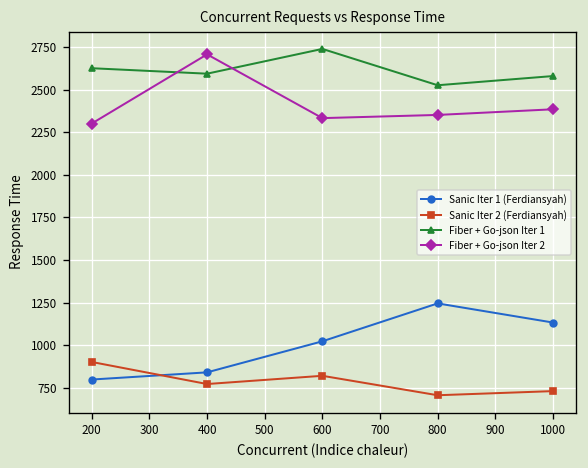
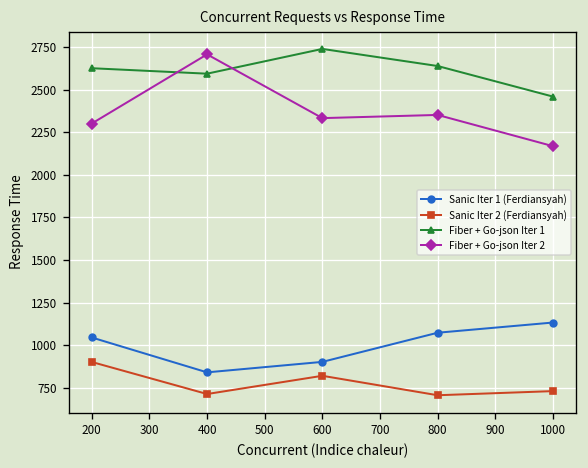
  {
    "Sanic Iter 1 (Ferdiansyah)": {
-     "200": 800,
+     "200": 1040,
      "400": 840,
-     "600": 1020,
-     "800": 1240,
+     "600": 900,
+     "800": 1070,
      "1000": 1130
    },
    "Sanic Iter 2 (Ferdiansyah)": {
      "200": 900,
-     "400": 770,
+     "400": 710,
      "600": 820,
      "800": 710,
      "1000": 730
    },
    "Fiber + Go-json Iter 1": {
      "200": 2630,
      "400": 2590,
      "600": 2740,
-     "800": 2530,
-     "1000": 2580
+     "800": 2640,
+     "1000": 2460
    },
    "Fiber + Go-json Iter 2": {
      "200": 2300,
      "400": 2710,
      "600": 2330,
      "800": 2350,
-     "1000": 2380
+     "1000": 2170
    }
  }
